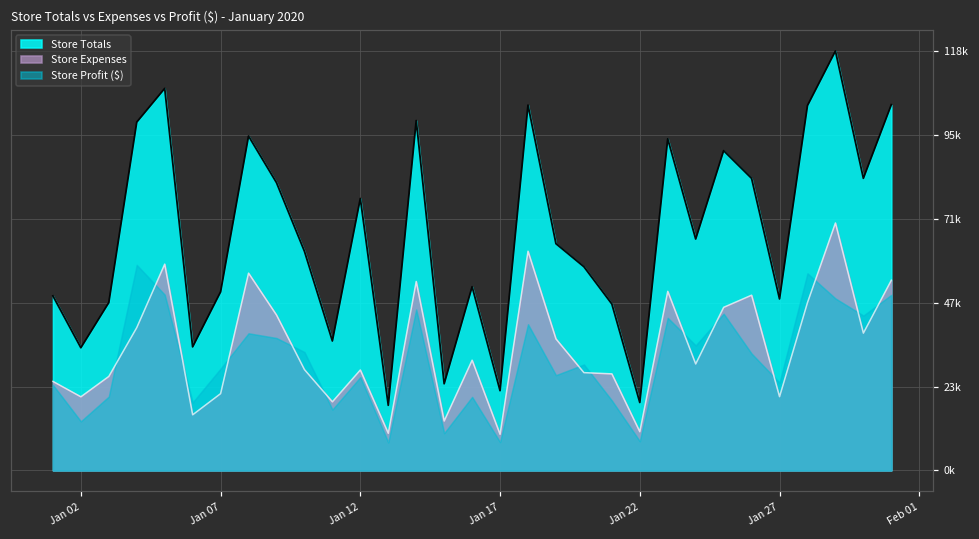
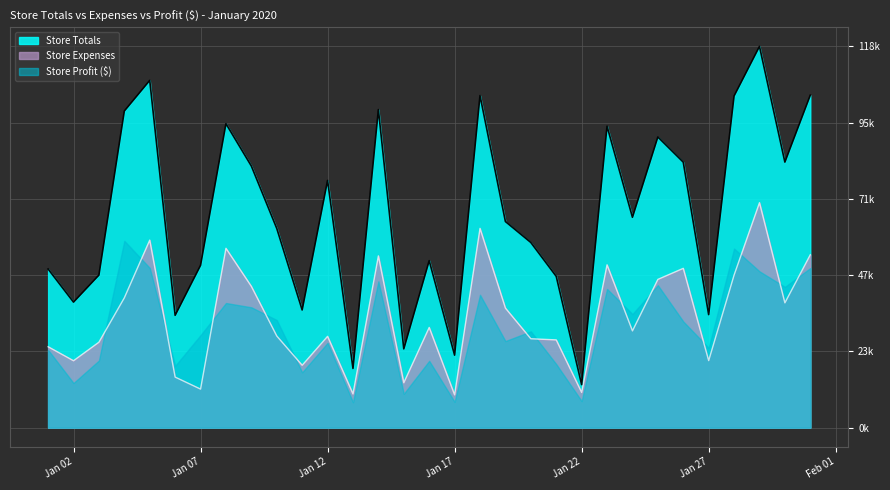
  {
    "Store Totals": {
-     "Jan 02": 35000,
+     "Jan 02": 39000,
      "Jan 07": 51000,
      "Jan 12": 77000,
      "Jan 17": 23000,
-     "Jan 22": 19000,
-     "Jan 27": 49000
+     "Jan 22": 13000,
+     "Jan 27": 35000
    },
    "Store Expenses": {
      "Jan 02": 21000,
-     "Jan 07": 22000,
+     "Jan 07": 12000,
      "Jan 12": 28000,
      "Jan 17": 10000,
      "Jan 22": 11000,
      "Jan 27": 21000
    },
    "Store Profit ($)": {
      "Jan 02": 14000,
      "Jan 07": 29000,
      "Jan 12": 26000,
      "Jan 17": 8000,
      "Jan 22": 8000,
      "Jan 27": 25000
    }
  }
